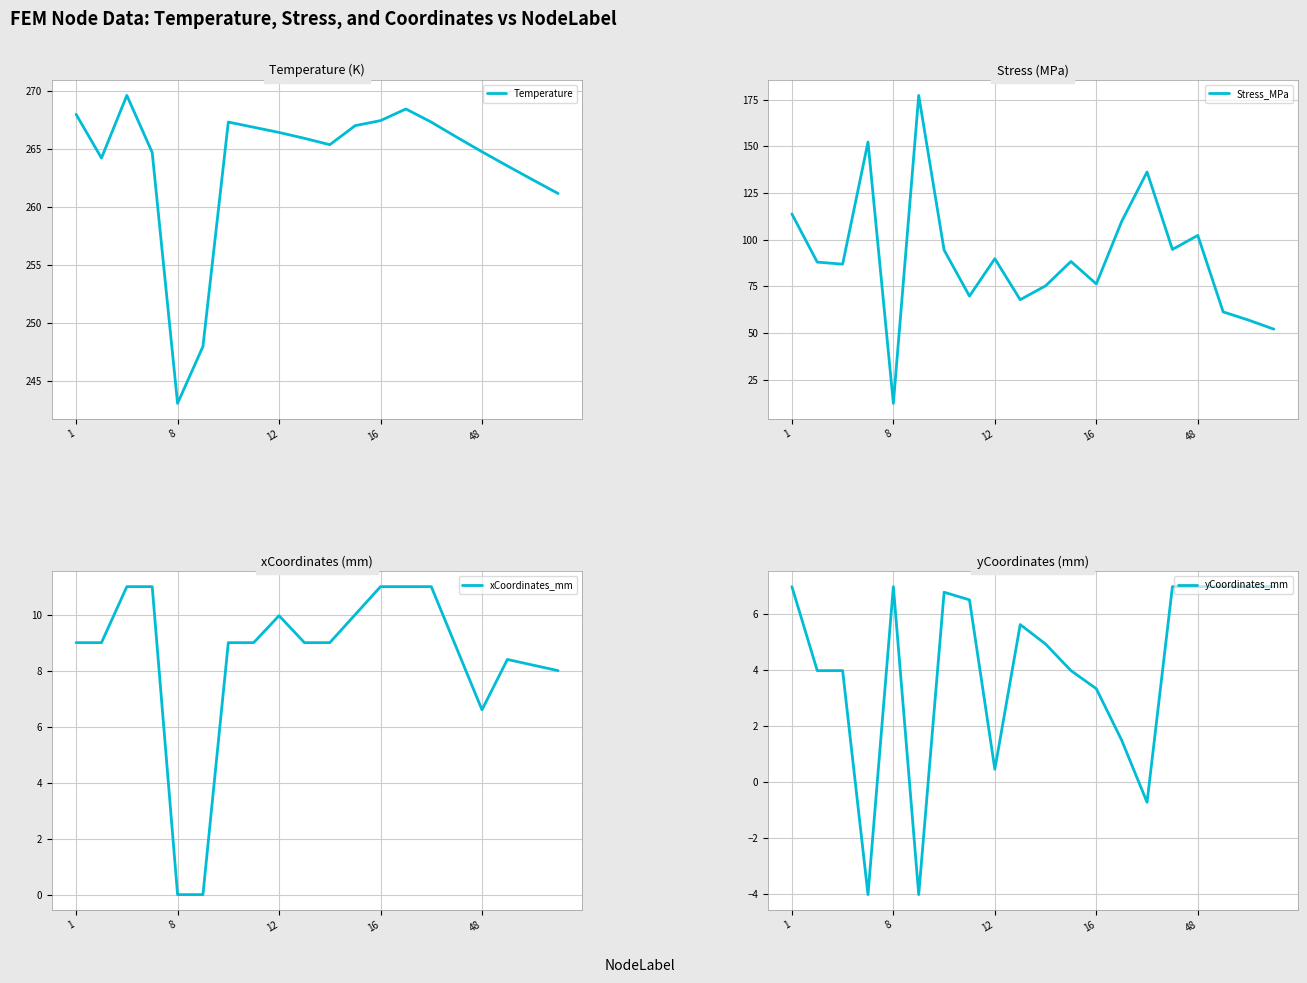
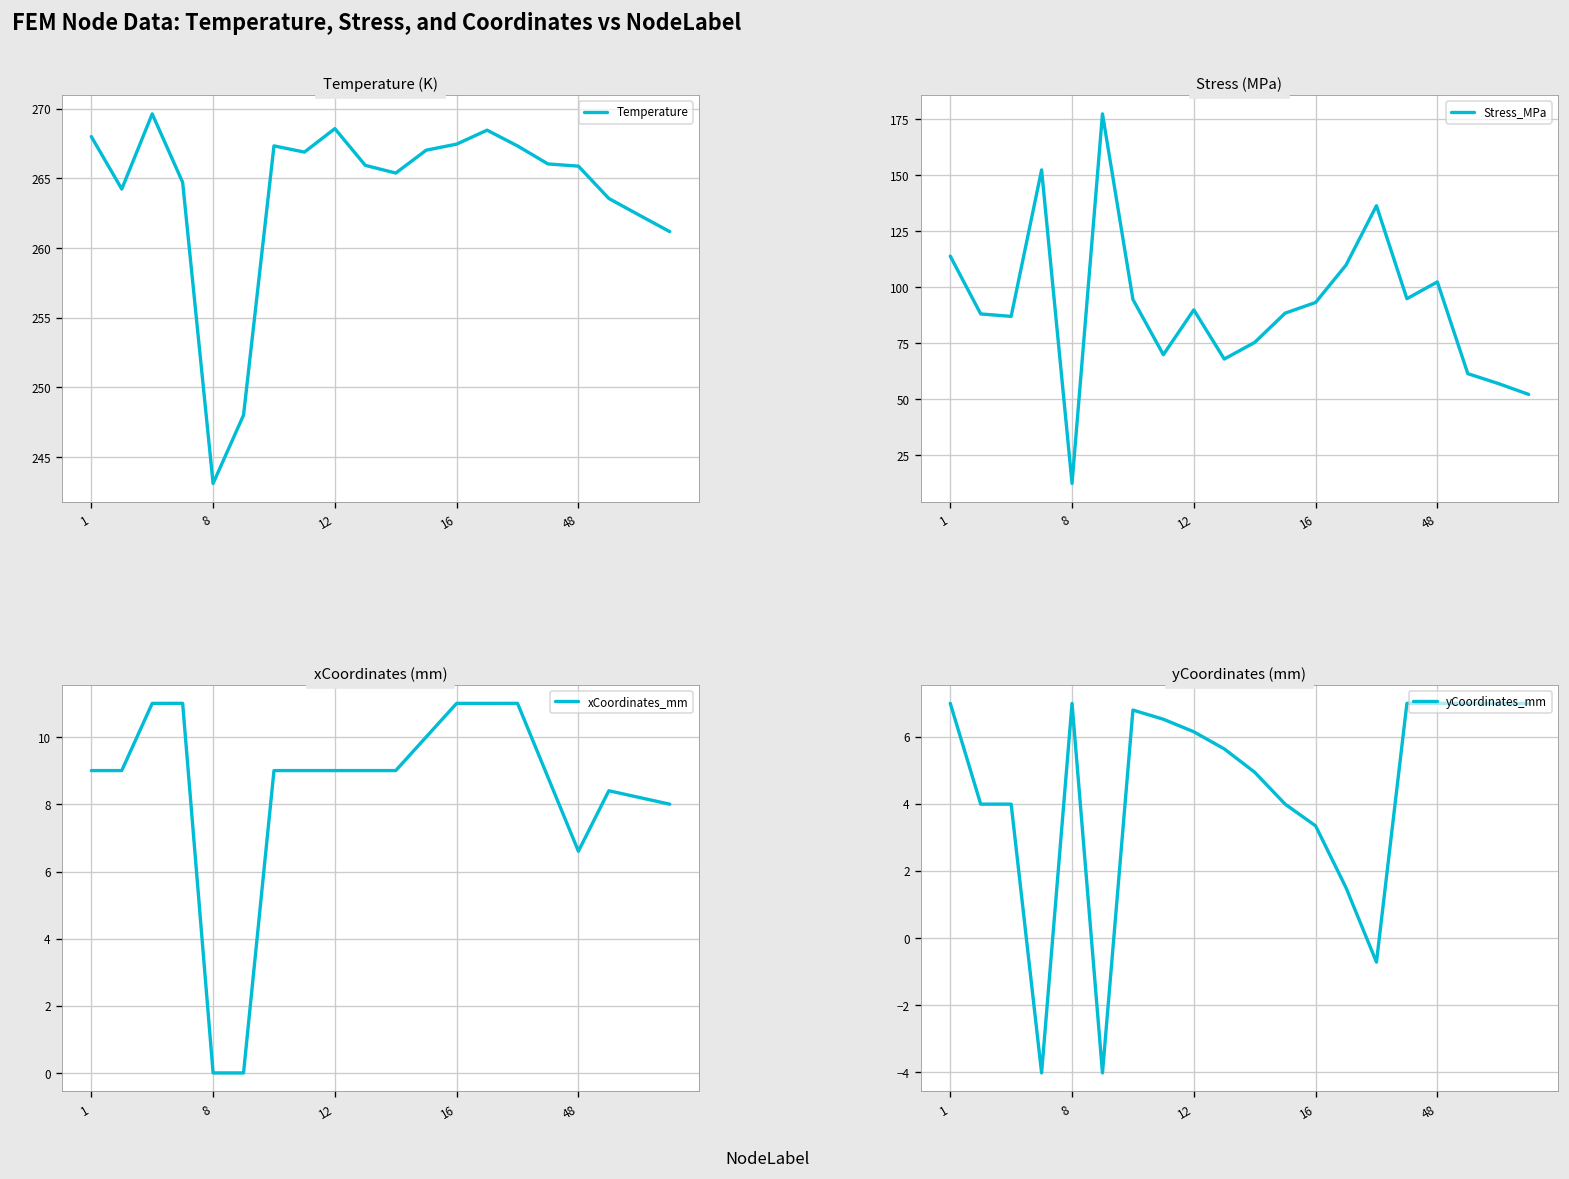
  {
    "Temperature (K)": {
      "8": 243.1,
-     "12": 266.4,
+     "12": 268.6,
      "16": 267.5,
-     "48": 264.8
+     "48": 265.9
    },
    "Stress (MPa)": {
      "8": 12,
      "12": 90,
-     "16": 76,
+     "16": 93,
      "48": 102
    },
    "xCoordinates (mm)": {
      "8": 0.0,
-     "12": 10.0,
+     "12": 9.0,
      "16": 11.0,
      "48": 6.6
    },
    "yCoordinates (mm)": {
      "8": 7.0,
-     "12": 0.5,
+     "12": 6.1,
      "16": 3.3
    }
  }
